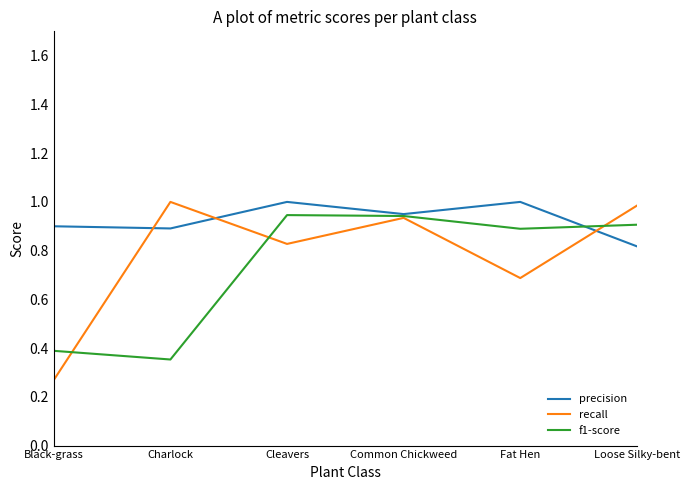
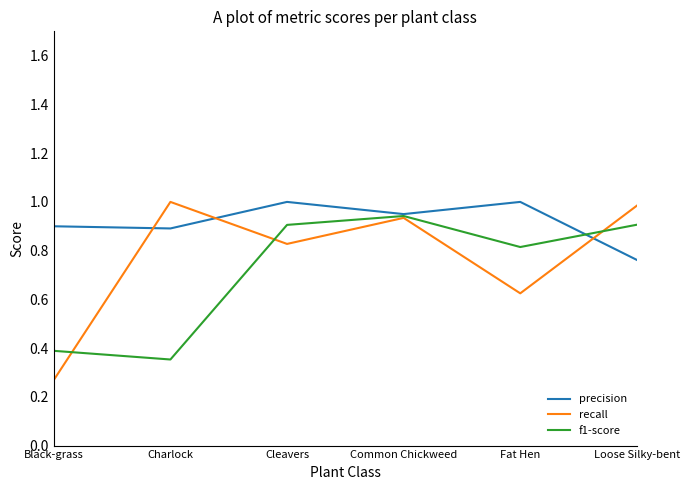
  {
    "precision": {
      "Black-grass": 0.90,
      "Charlock": 0.89,
      "Cleavers": 1.00,
      "Fat Hen": 1.00,
-     "Loose Silky-bent": 0.82
+     "Loose Silky-bent": 0.76
    },
    "recall": {
      "Black-grass": 0.27,
      "Charlock": 1.00,
      "Cleavers": 0.83,
-     "Fat Hen": 0.69,
+     "Fat Hen": 0.62,
      "Loose Silky-bent": 0.98
    },
    "f1-score": {
      "Black-grass": 0.39,
      "Charlock": 0.35,
-     "Cleavers": 0.95,
-     "Fat Hen": 0.89,
+     "Cleavers": 0.91,
+     "Fat Hen": 0.81,
      "Loose Silky-bent": 0.91
    }
  }
